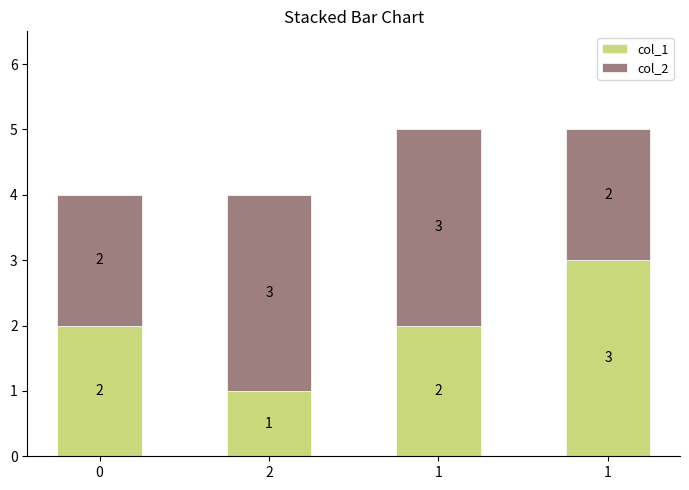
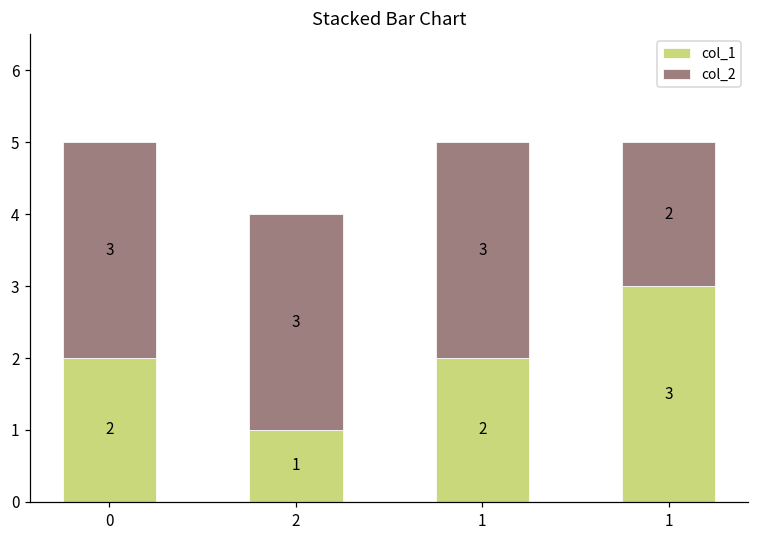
  {
    "col_1": {
      "0": 2,
      "2": 1
    },
    "col_2": {
-     "0": 2,
+     "0": 3,
      "2": 3
    }
  }
